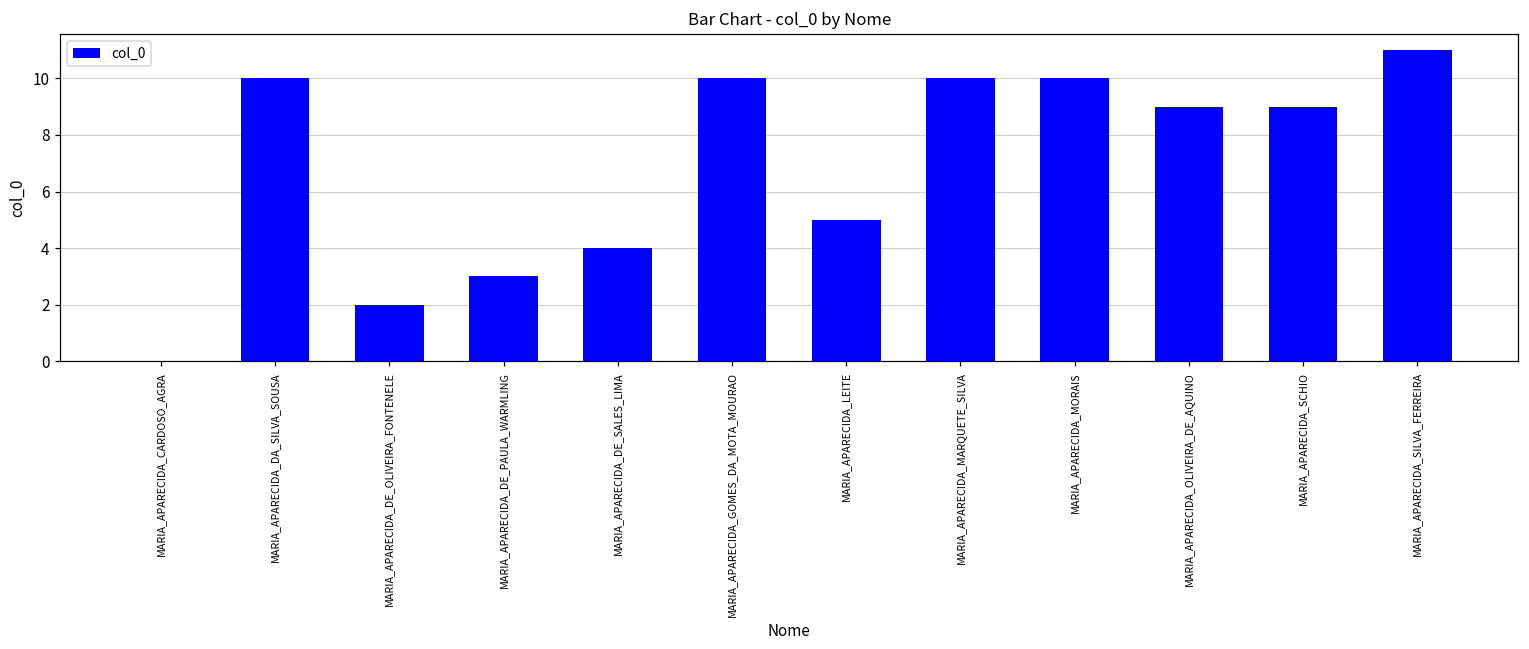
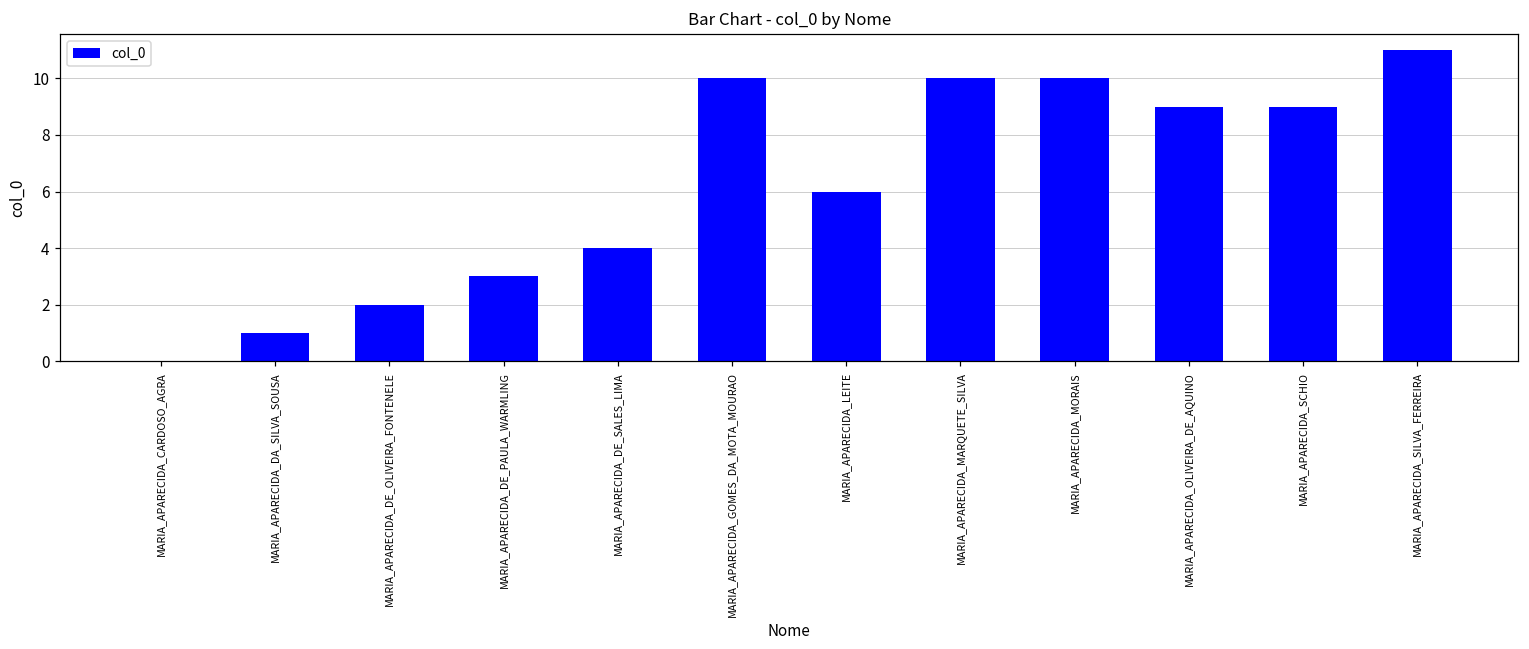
  {
    "MARIA_APARECIDA_CARDOSO_AGRA": 0,
-   "MARIA_APARECIDA_DA_SILVA_SOUSA": 10,
+   "MARIA_APARECIDA_DA_SILVA_SOUSA": 1,
    "MARIA_APARECIDA_DE_OLIVEIRA_FONTENELE": 2,
    "MARIA_APARECIDA_DE_PAULA_WARMLING": 3,
    "MARIA_APARECIDA_DE_SALES_LIMA": 4,
    "MARIA_APARECIDA_GOMES_DA_MOTA_MOURAO": 10,
-   "MARIA_APARECIDA_LEITE": 5,
+   "MARIA_APARECIDA_LEITE": 6,
    "MARIA_APARECIDA_MARQUETE_SILVA": 10,
    "MARIA_APARECIDA_MORAIS": 10,
    "MARIA_APARECIDA_OLIVEIRA_DE_AQUINO": 9,
    "MARIA_APARECIDA_SCHIO": 9,
    "MARIA_APARECIDA_SILVA_FERREIRA": 11
  }
